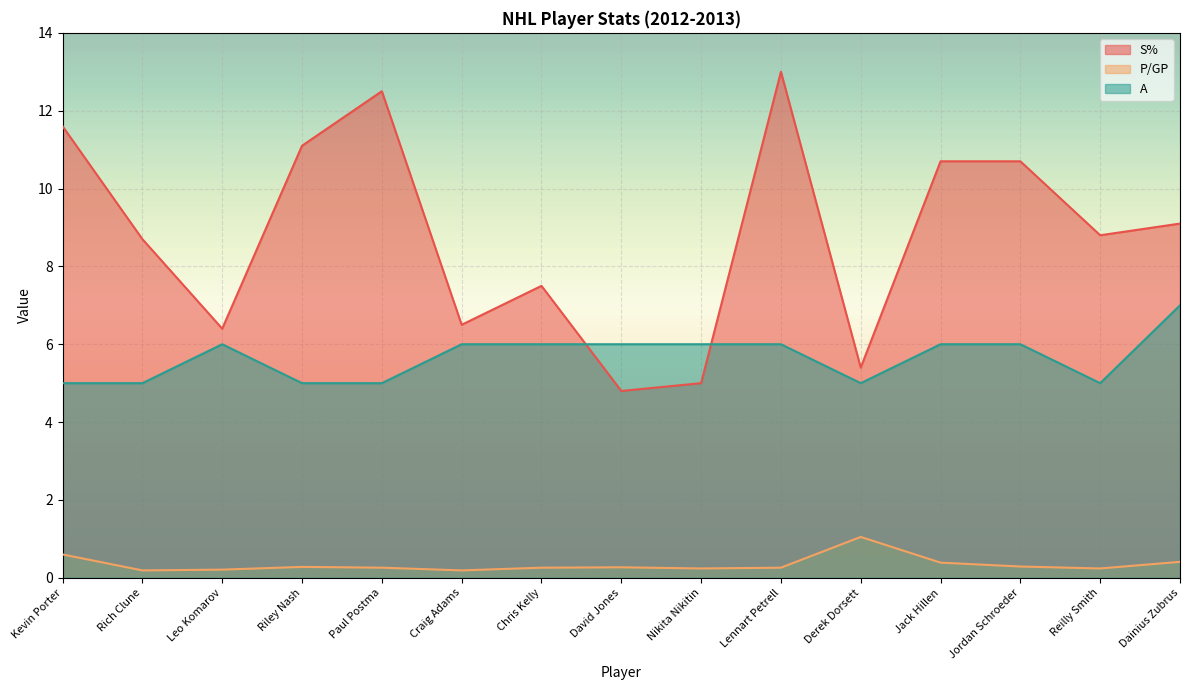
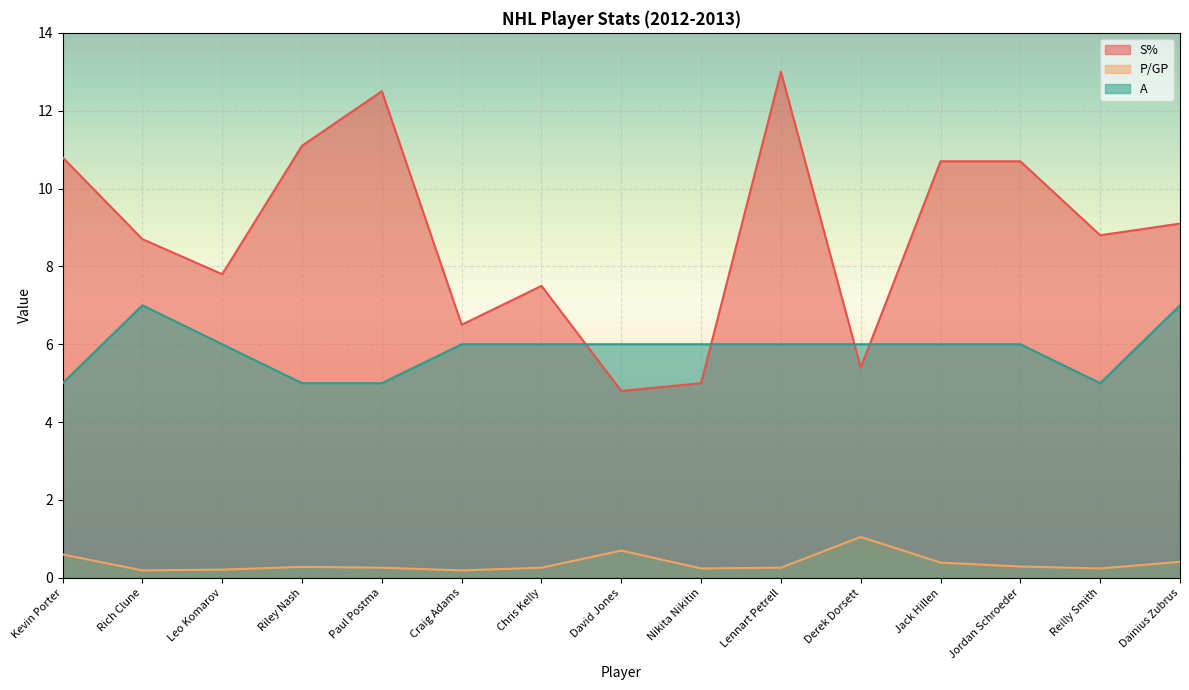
  {
    "S%": {
-     "Kevin Porter": 11.6,
+     "Kevin Porter": 10.8,
      "Rich Clune": 8.7,
-     "Leo Komarov": 6.4,
+     "Leo Komarov": 7.8,
      "Riley Nash": 11.1,
      "Paul Postma": 12.5,
      "Craig Adams": 6.5,
      "Chris Kelly": 7.5,
      "David Jones": 4.8,
      "Nikita Nikitin": 5.0,
      "Lennart Petrell": 13.0,
      "Derek Dorsett": 5.4,
      "Jack Hillen": 10.7,
      "Jordan Schroeder": 10.7,
      "Reilly Smith": 8.8,
      "Dainius Zubrus": 9.1
    },
    "P/GP": {
      "Kevin Porter": 0.6,
      "Rich Clune": 0.2,
      "Leo Komarov": 0.2,
      "Riley Nash": 0.3,
      "Paul Postma": 0.3,
      "Craig Adams": 0.2,
      "Chris Kelly": 0.3,
-     "David Jones": 0.3,
+     "David Jones": 0.7,
      "Nikita Nikitin": 0.2,
      "Lennart Petrell": 0.3,
      "Derek Dorsett": 1.1,
      "Jack Hillen": 0.4,
      "Jordan Schroeder": 0.3,
      "Reilly Smith": 0.2,
      "Dainius Zubrus": 0.4
    },
    "A": {
      "Kevin Porter": 5,
-     "Rich Clune": 5,
+     "Rich Clune": 7,
      "Leo Komarov": 6,
      "Riley Nash": 5,
      "Paul Postma": 5,
      "Craig Adams": 6,
      "Chris Kelly": 6,
      "David Jones": 6,
      "Nikita Nikitin": 6,
      "Lennart Petrell": 6,
-     "Derek Dorsett": 5,
+     "Derek Dorsett": 6,
      "Jack Hillen": 6,
      "Jordan Schroeder": 6,
      "Reilly Smith": 5,
      "Dainius Zubrus": 7
    }
  }
